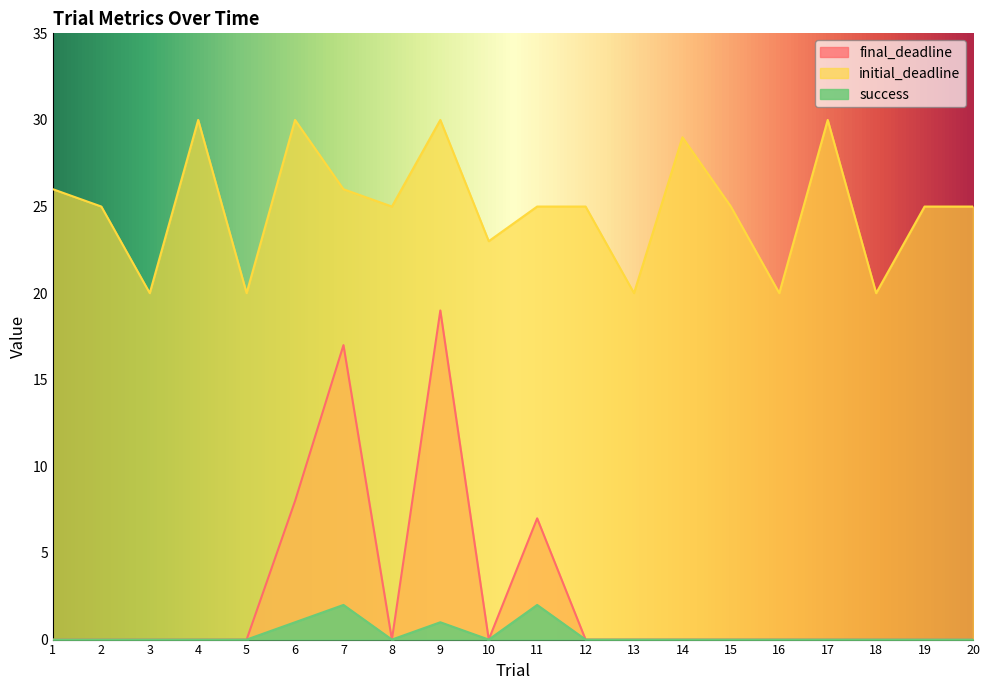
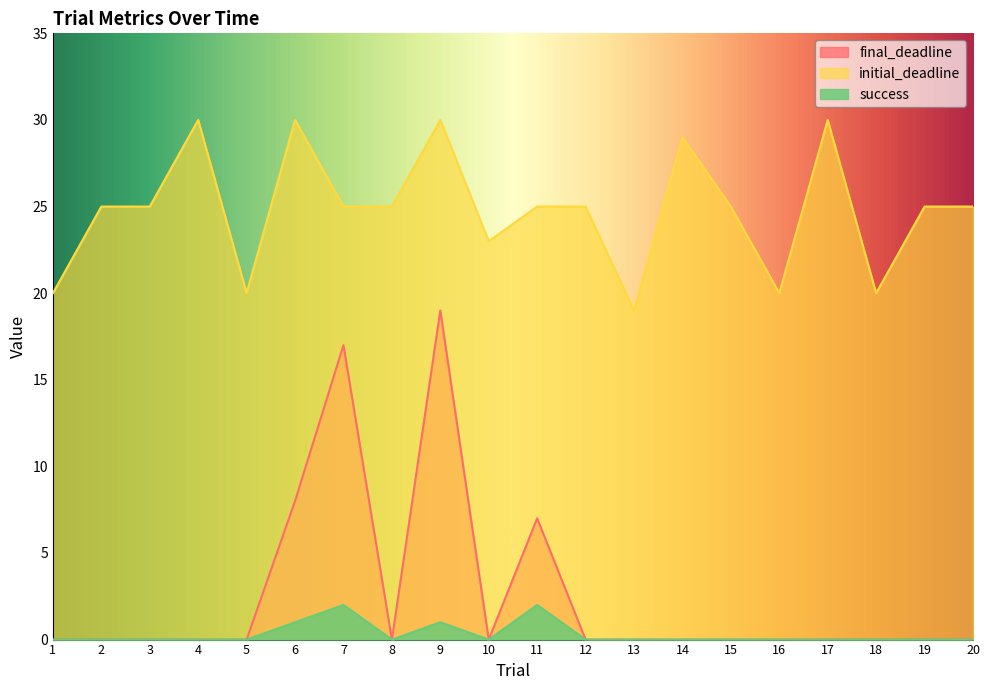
  {
    "final_deadline": {
      "6": 8,
      "7": 17,
      "9": 19,
      "11": 7
    },
    "initial_deadline": {
-     "1": 26,
+     "1": 20,
      "2": 25,
-     "3": 20,
+     "3": 25,
      "4": 30,
      "5": 20,
      "6": 30,
-     "7": 26,
+     "7": 25,
      "8": 25,
      "9": 30,
      "10": 23,
      "11": 25,
      "12": 25,
-     "13": 20,
+     "13": 19,
      "14": 29,
      "15": 25,
      "16": 20,
      "17": 30,
      "18": 20,
      "19": 25,
      "20": 25
    },
    "success": {
      "6": 1,
      "7": 2,
      "9": 1,
      "11": 2
    }
  }
